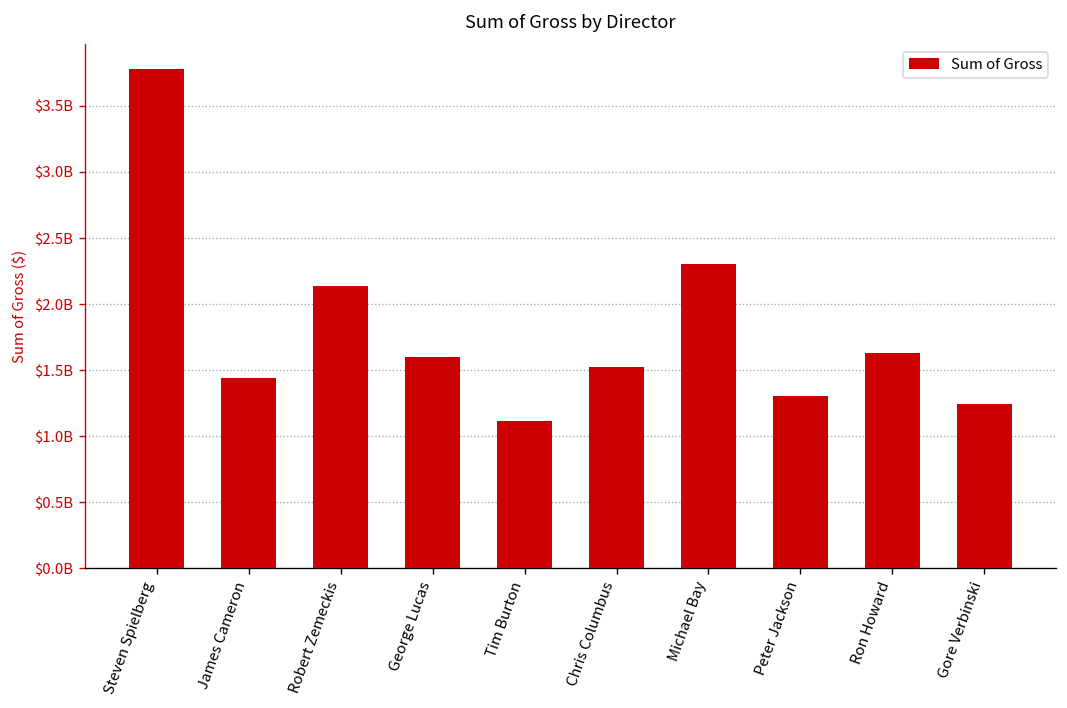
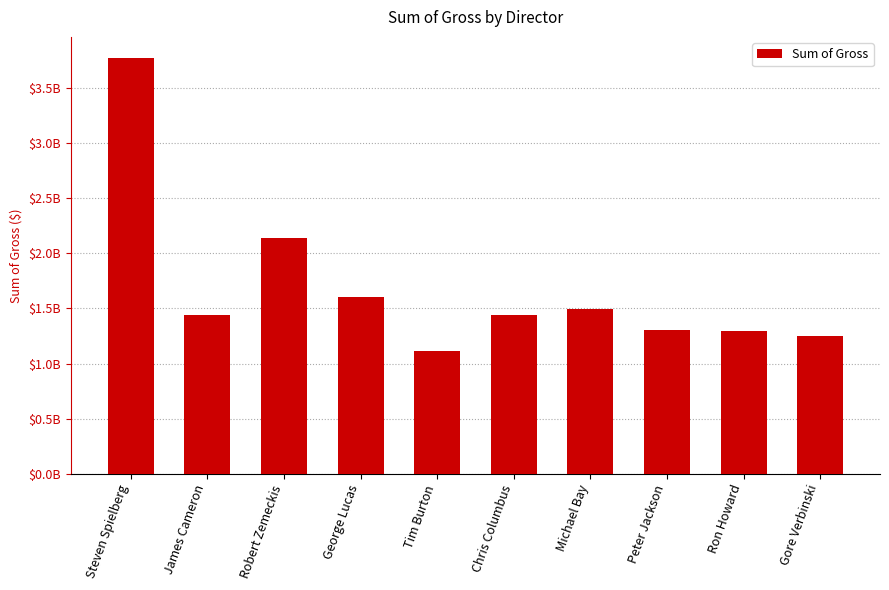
  {
    "Steven Spielberg": "$3780000000",
    "James Cameron": "$1440000000",
    "Robert Zemeckis": "$2140000000",
    "George Lucas": "$1600000000",
    "Tim Burton": "$1110000000",
-   "Chris Columbus": "$1530000000",
-   "Michael Bay": "$2300000000",
+   "Chris Columbus": "$1440000000",
+   "Michael Bay": "$1500000000",
    "Peter Jackson": "$1300000000",
-   "Ron Howard": "$1630000000",
+   "Ron Howard": "$1290000000",
    "Gore Verbinski": "$1250000000"
  }
